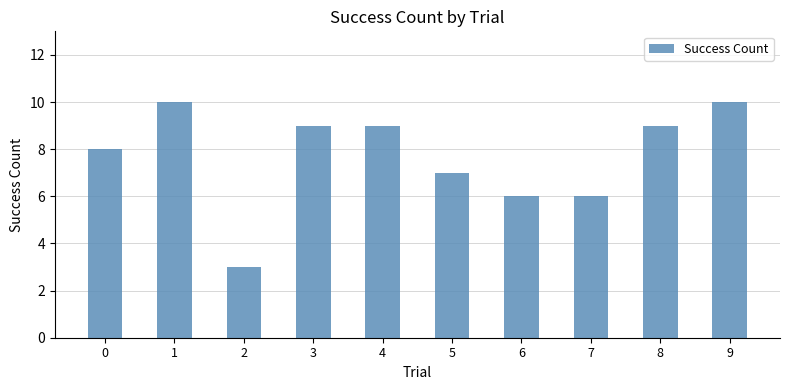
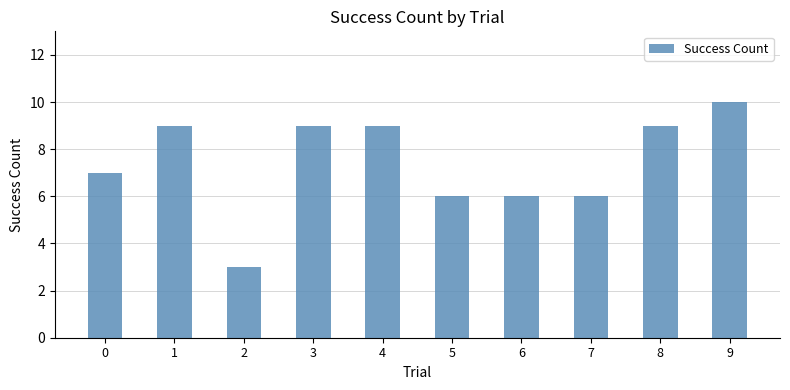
  {
-   "0": 8,
-   "1": 10,
+   "0": 7,
+   "1": 9,
    "2": 3,
    "3": 9,
    "4": 9,
-   "5": 7,
+   "5": 6,
    "6": 6,
    "7": 6,
    "8": 9,
    "9": 10
  }
